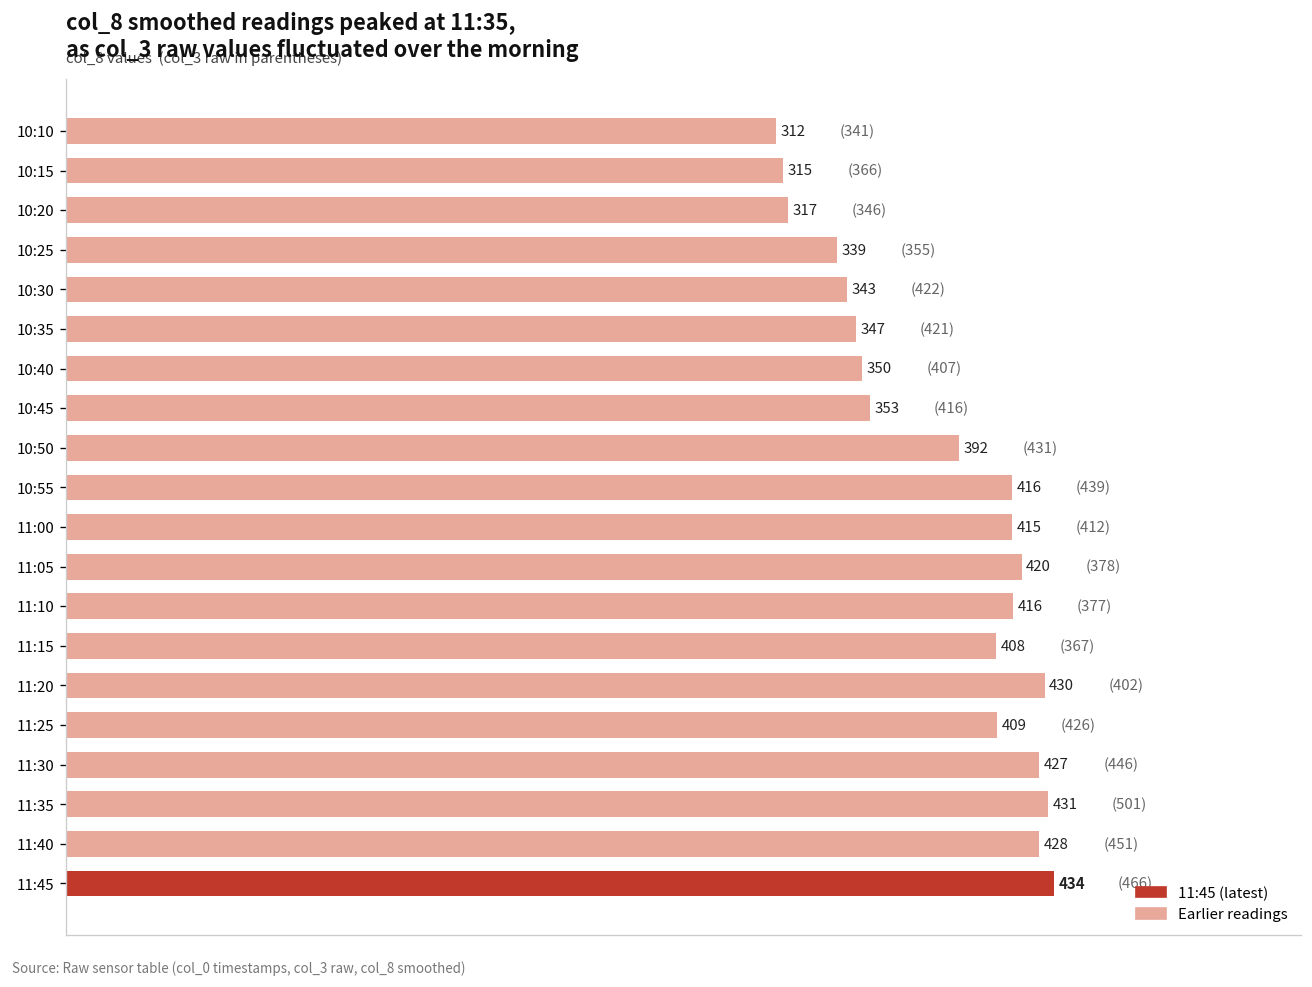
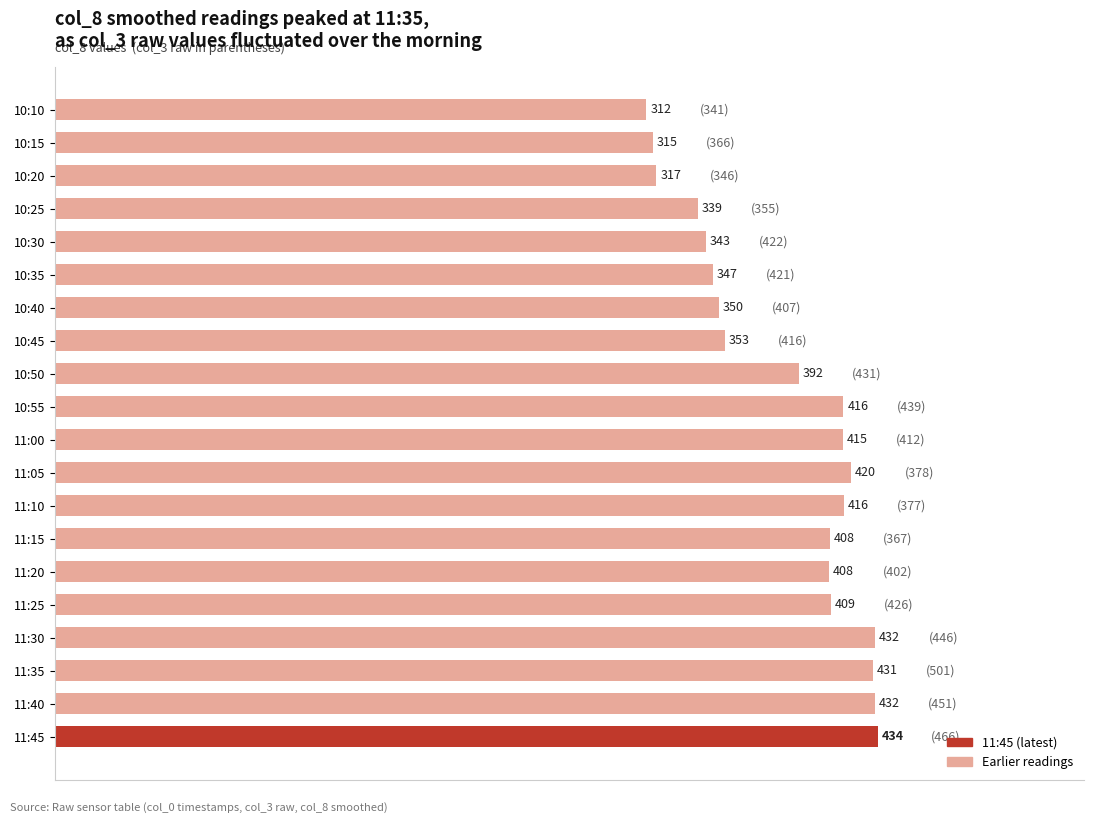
  {
    "10:10": 312,
    "10:15": 315,
    "10:20": 317,
    "10:25": 339,
    "10:30": 343,
    "10:35": 347,
    "10:40": 350,
    "10:45": 353,
    "10:50": 392,
    "10:55": 416,
    "11:00": 415,
    "11:05": 420,
    "11:10": 416,
    "11:15": 408,
-   "11:20": 430,
+   "11:20": 408,
    "11:25": 409,
-   "11:30": 427,
+   "11:30": 432,
    "11:35": 431,
-   "11:40": 428,
+   "11:40": 432,
    "11:45": 434
  }
